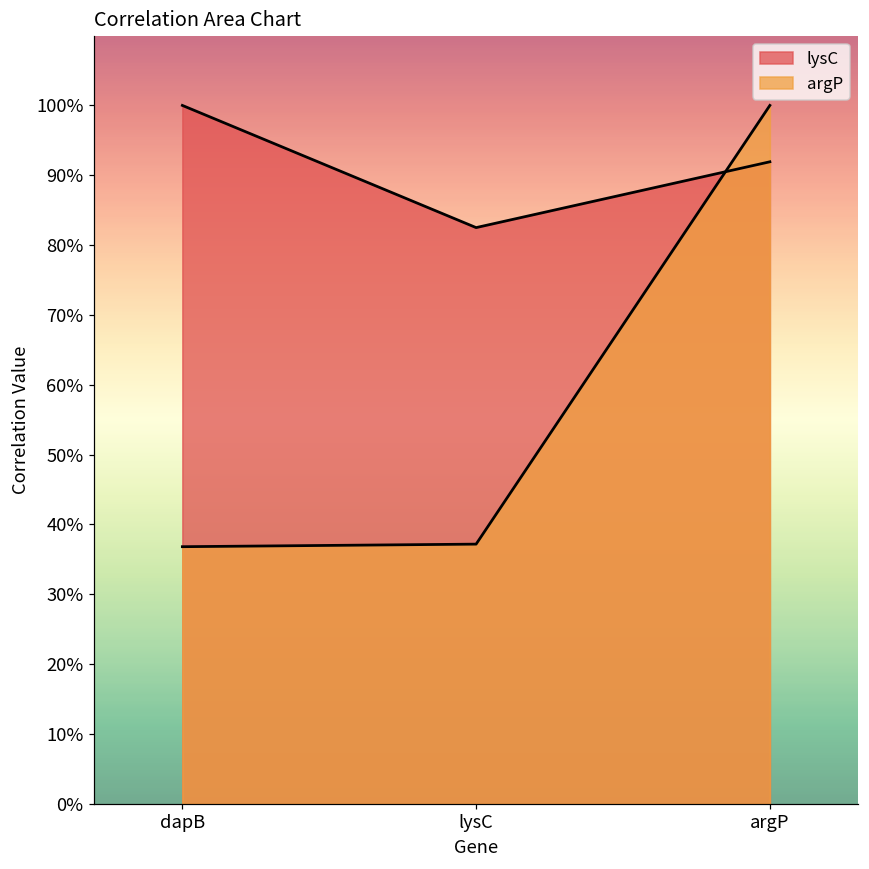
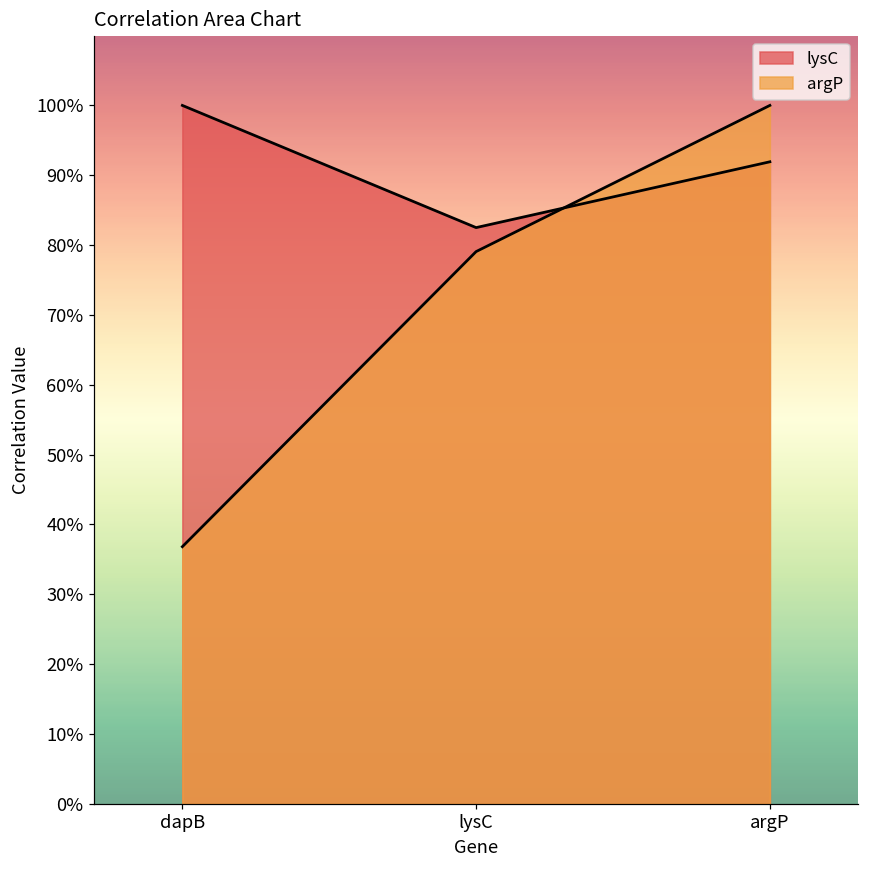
  {
    "lysC": {
      "dapB": "100%",
      "lysC": "83%",
      "argP": "92%"
    },
    "argP": {
      "dapB": "37%",
-     "lysC": "37%",
+     "lysC": "79%",
      "argP": "100%"
    }
  }
